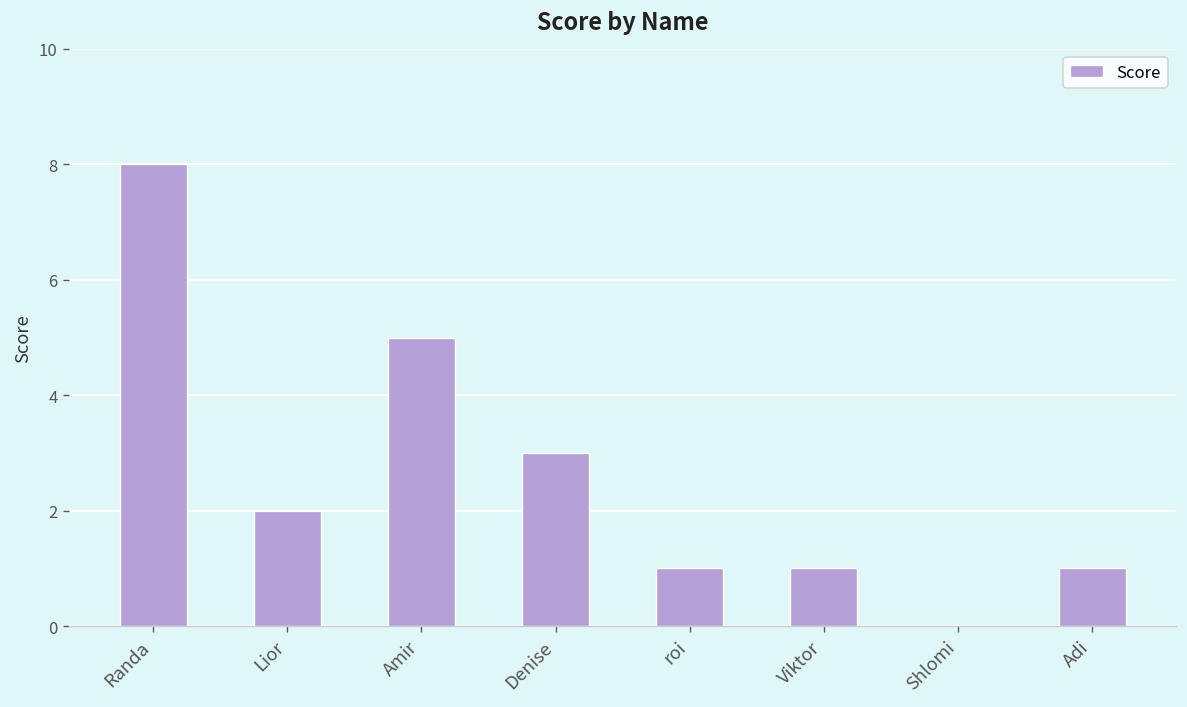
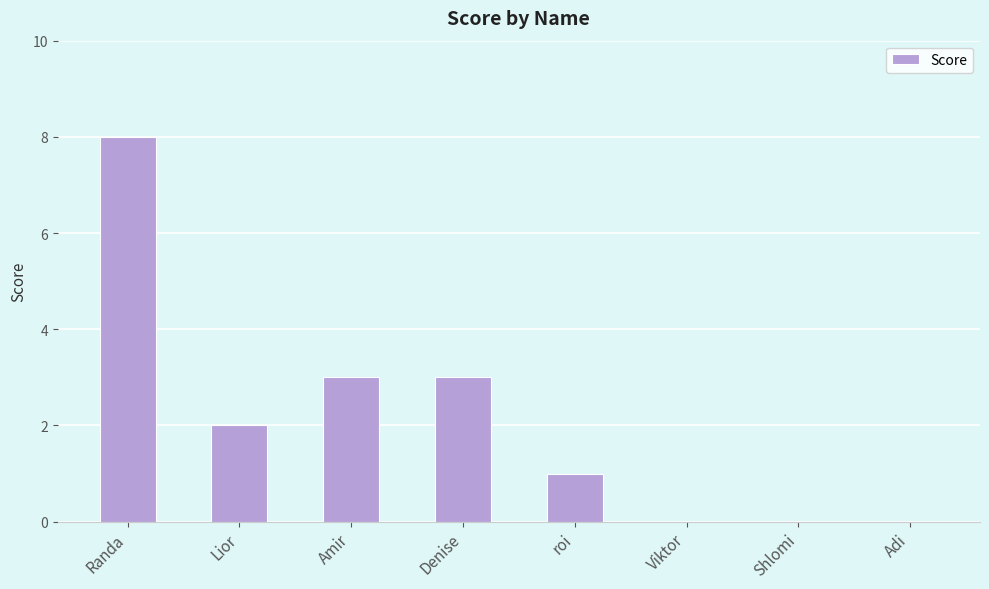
  {
    "Randa": 8,
    "Lior": 2,
-   "Amir": 5,
+   "Amir": 3,
    "Denise": 3,
    "roi": 1,
-   "Viktor": 1,
+   "Viktor": 0,
    "Shlomi": 0,
-   "Adi": 1
+   "Adi": 0
  }
